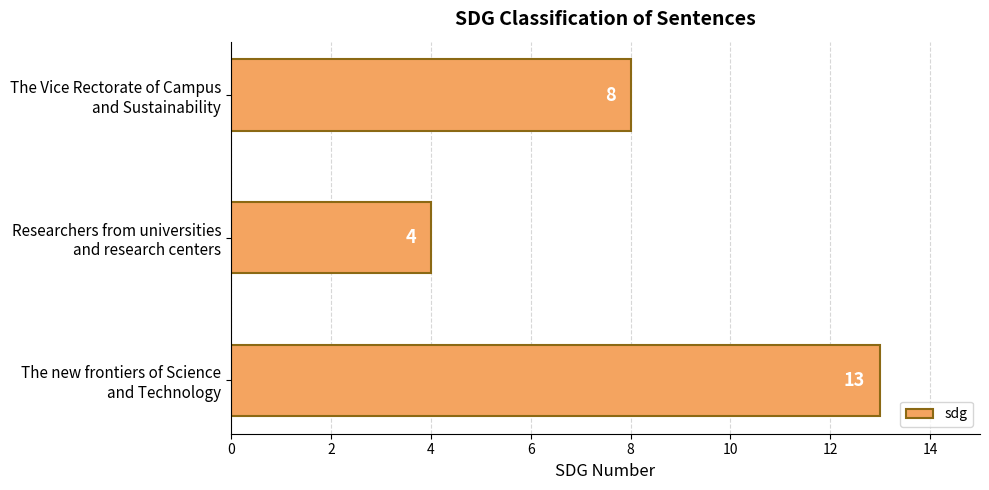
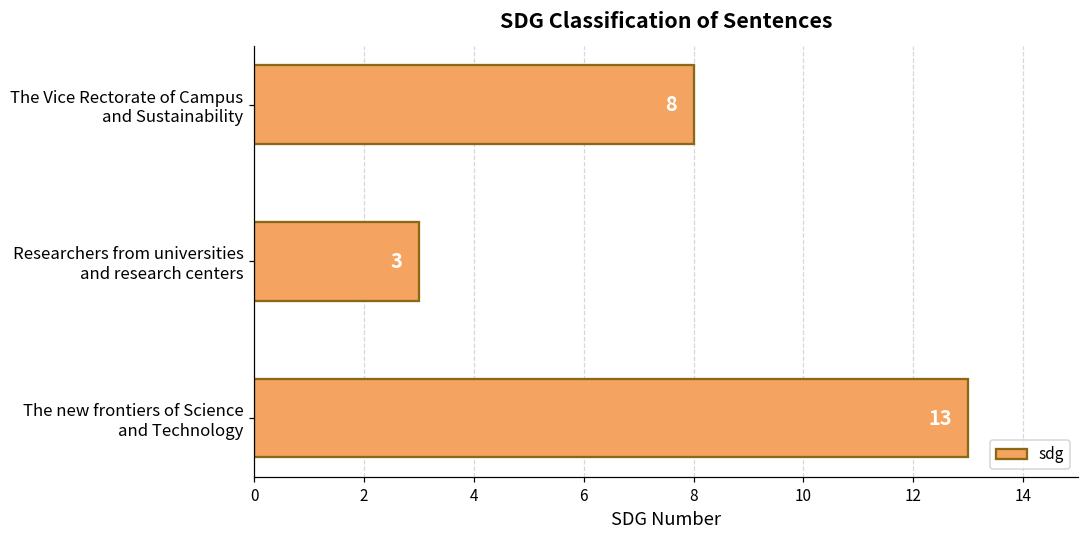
  {
    "The Vice Rectorate of Campus and Sustainability": 8,
-   "Researchers from universities and research centers": 4,
+   "Researchers from universities and research centers": 3,
    "The new frontiers of Science and Technology": 13
  }
